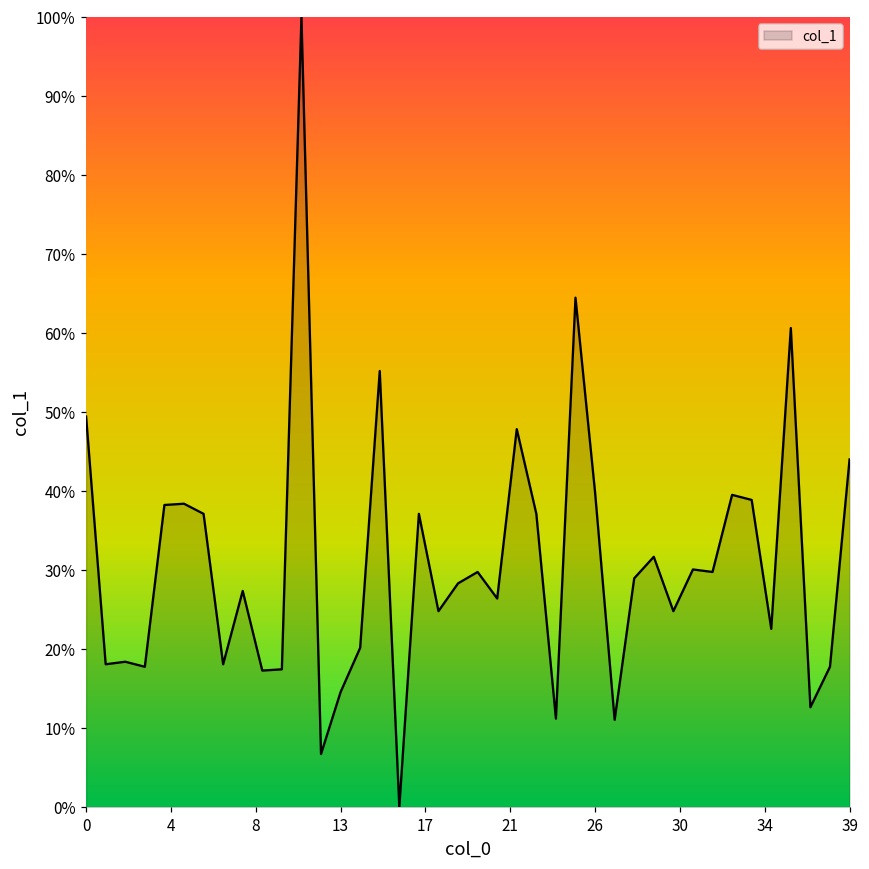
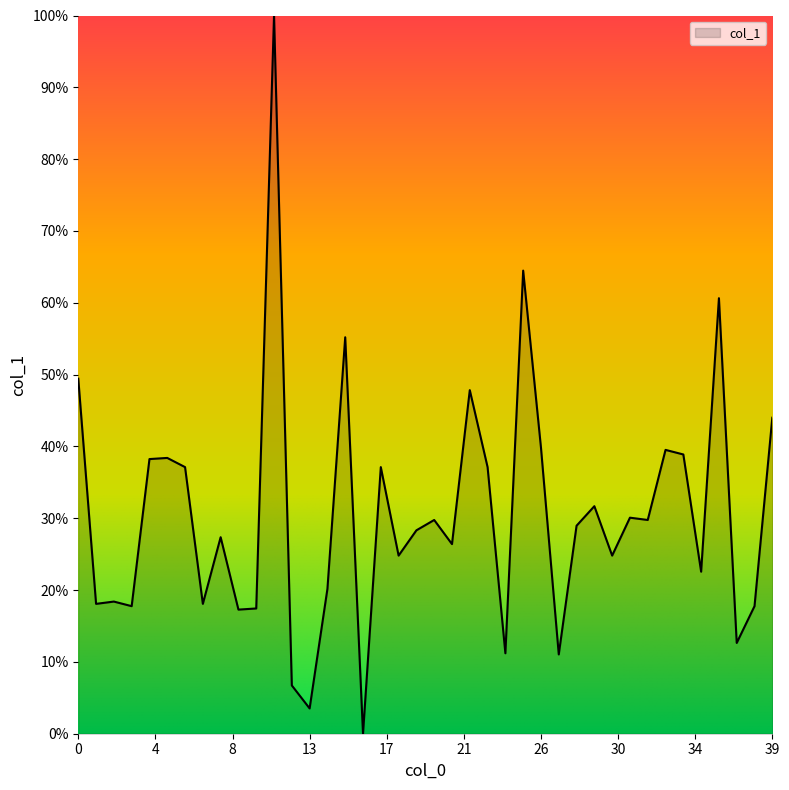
  {
    "0": "49%",
-   "13": "15%",
+   "13": "4%",
    "26": "40%",
    "39": "44%"
  }
